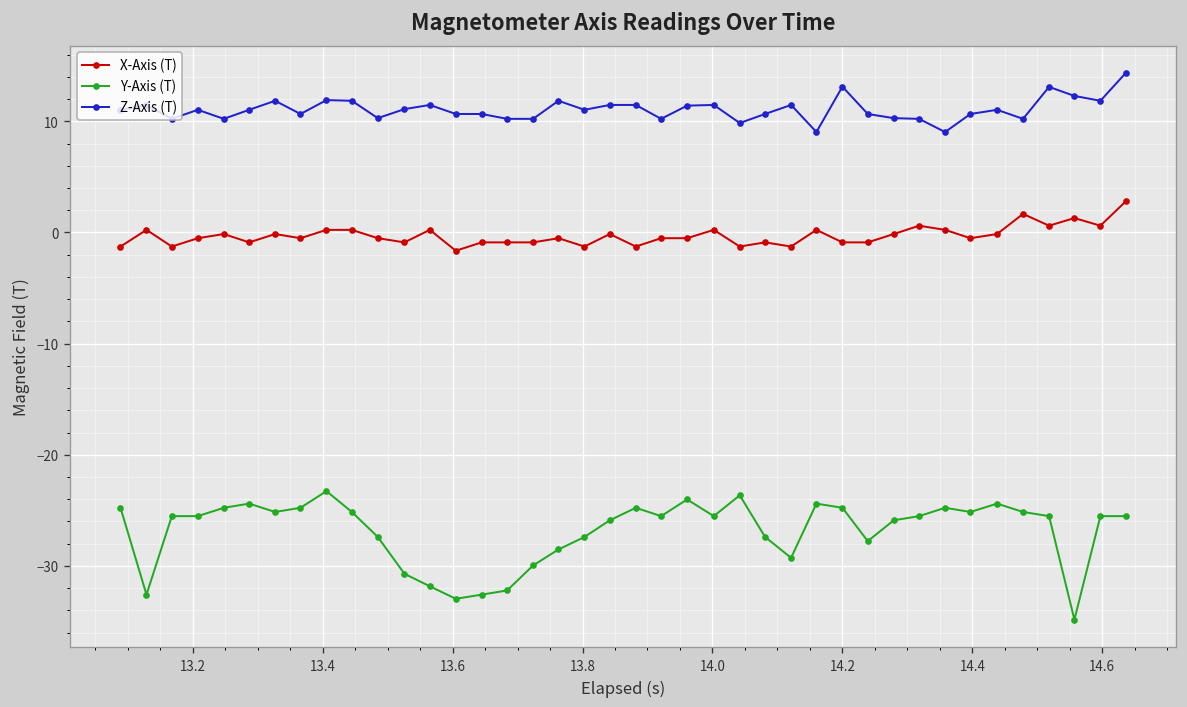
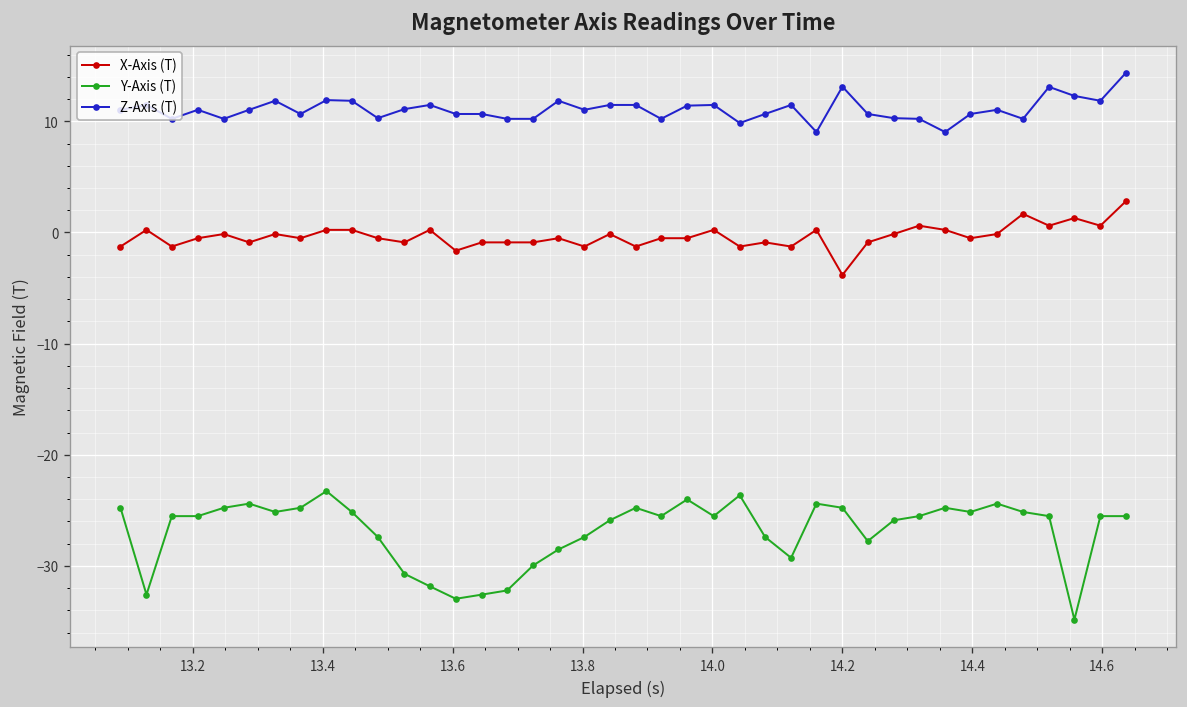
  {
    "X-Axis (T)": {
-     "14.2": -1
+     "14.2": -4
    },
    "Y-Axis (T)": {
      "14.2": -25
    },
    "Z-Axis (T)": {
      "14.2": 13
    }
  }
